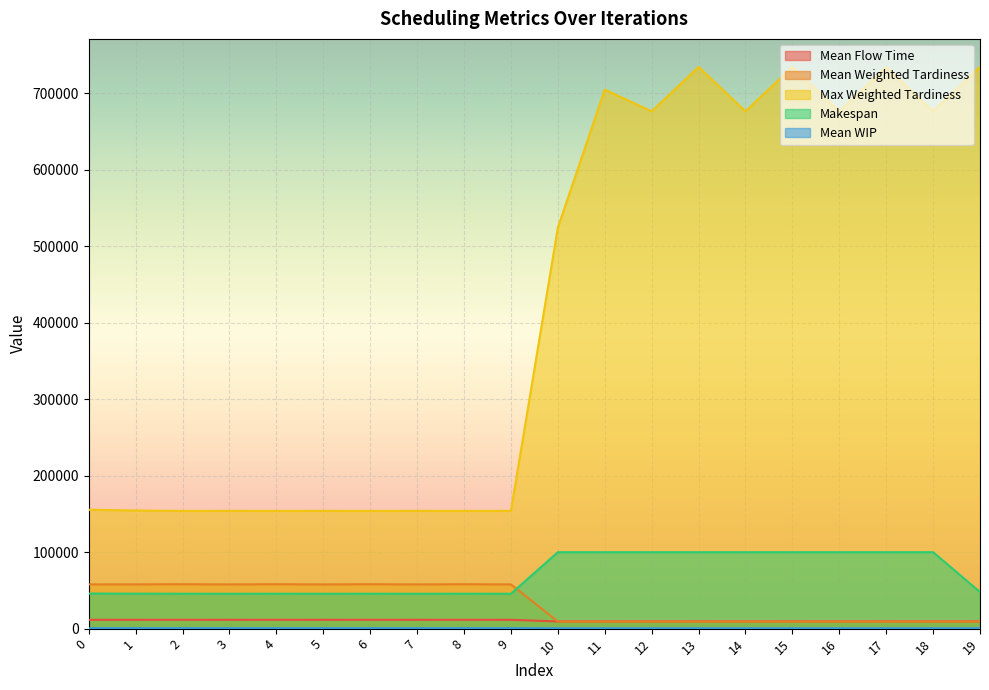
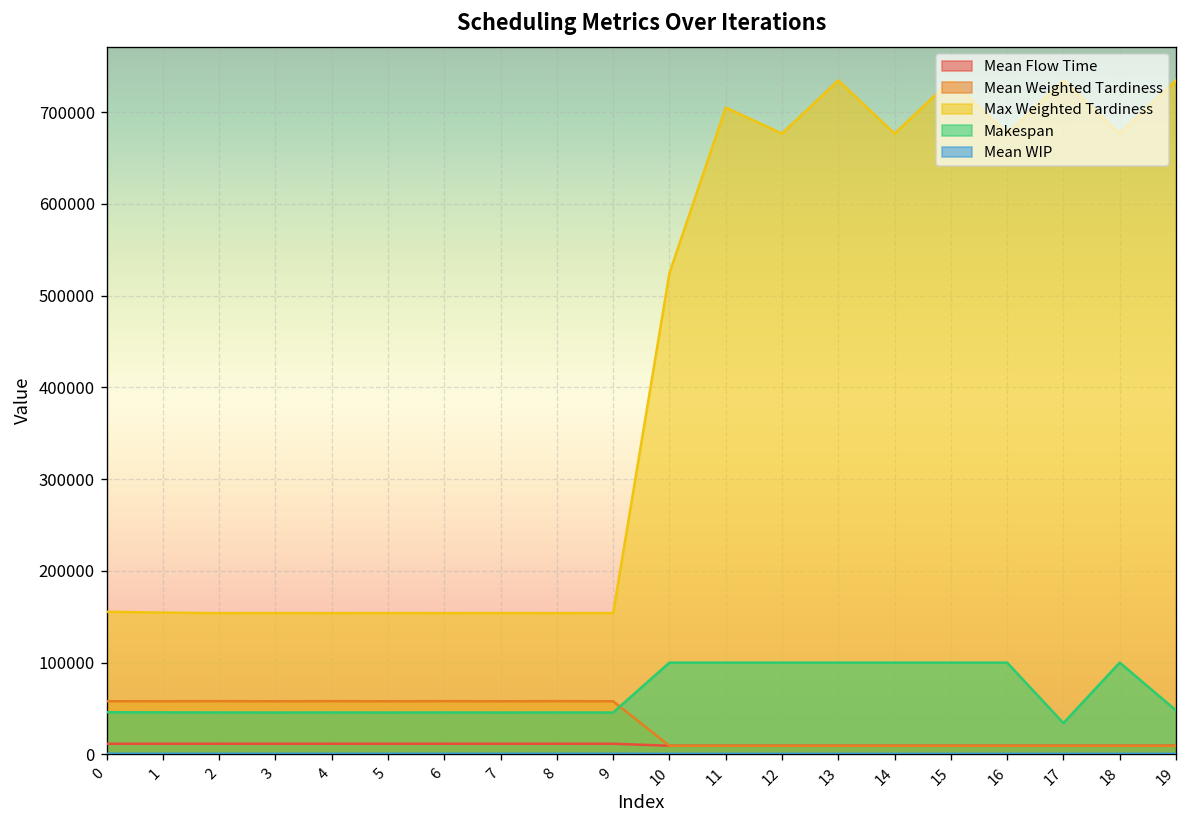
  {
    "Max Weighted Tardiness": {
      "0": 160000,
      "1": 150000,
      "2": 150000,
      "3": 150000,
      "4": 150000,
      "5": 150000,
      "6": 150000,
      "7": 150000,
      "8": 150000,
      "9": 150000,
      "10": 520000,
      "11": 710000,
      "12": 680000,
      "13": 730000,
      "14": 680000,
      "19": 730000
    },
    "Makespan": {
      "0": 50000,
      "1": 50000,
      "2": 50000,
      "3": 50000,
      "4": 50000,
      "5": 50000,
      "6": 50000,
      "7": 50000,
      "8": 50000,
      "9": 50000,
      "10": 100000,
      "11": 100000,
      "12": 100000,
      "13": 100000,
      "14": 100000,
      "15": 100000,
      "16": 100000,
-     "17": 100000,
+     "17": 30000,
      "18": 100000,
      "19": 50000
    },
    "Mean WIP": {
      "0": 0,
      "1": 0,
      "2": 0,
      "3": 0,
      "4": 0,
      "5": 0,
      "6": 0,
      "7": 0,
      "8": 0,
      "9": 0,
      "10": 0,
      "11": 0,
      "12": 0,
      "13": 0,
      "14": 0,
      "15": 0,
      "16": 0,
      "17": 0,
      "18": 0,
      "19": 0
    }
  }
